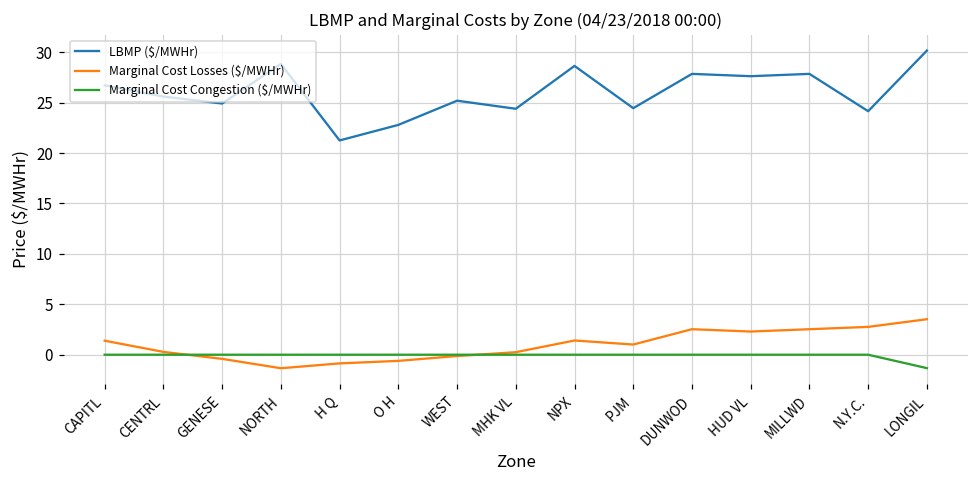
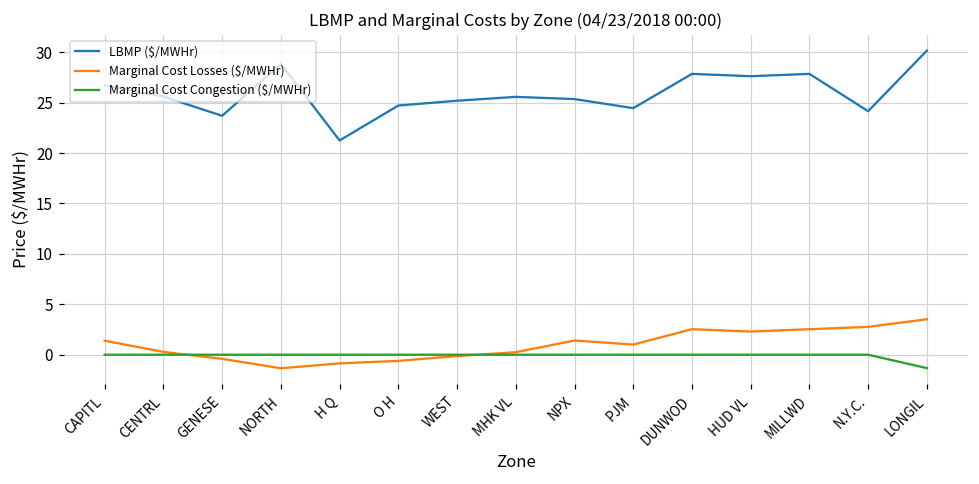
  {
    "LBMP ($/MWHr)": {
-     "GENESE": 25,
+     "GENESE": 24,
      "H Q": 21,
-     "O H": 23,
+     "O H": 25,
      "WEST": 25,
-     "MHK VL": 24,
-     "NPX": 29,
+     "MHK VL": 26,
+     "NPX": 25,
      "PJM": 24,
      "DUNWOD": 28,
      "HUD VL": 28,
      "MILLWD": 28,
      "N.Y.C.": 24,
      "LONGIL": 30
    },
    "Marginal Cost Losses ($/MWHr)": {
      "CAPITL": 1,
      "CENTRL": 0,
      "GENESE": 0,
      "NORTH": -1,
      "H Q": -1,
      "O H": -1,
      "NPX": 1,
      "PJM": 1,
      "DUNWOD": 3,
      "HUD VL": 2,
      "MILLWD": 3,
      "N.Y.C.": 3,
      "LONGIL": 4
    },
    "Marginal Cost Congestion ($/MWHr)": {
      "CAPITL": 0,
      "CENTRL": 0,
      "GENESE": 0,
      "NORTH": 0,
      "H Q": 0,
      "O H": 0,
      "NPX": 0,
      "PJM": 0,
      "DUNWOD": 0,
      "HUD VL": 0,
      "MILLWD": 0,
      "N.Y.C.": 0,
      "LONGIL": -1
    }
  }
